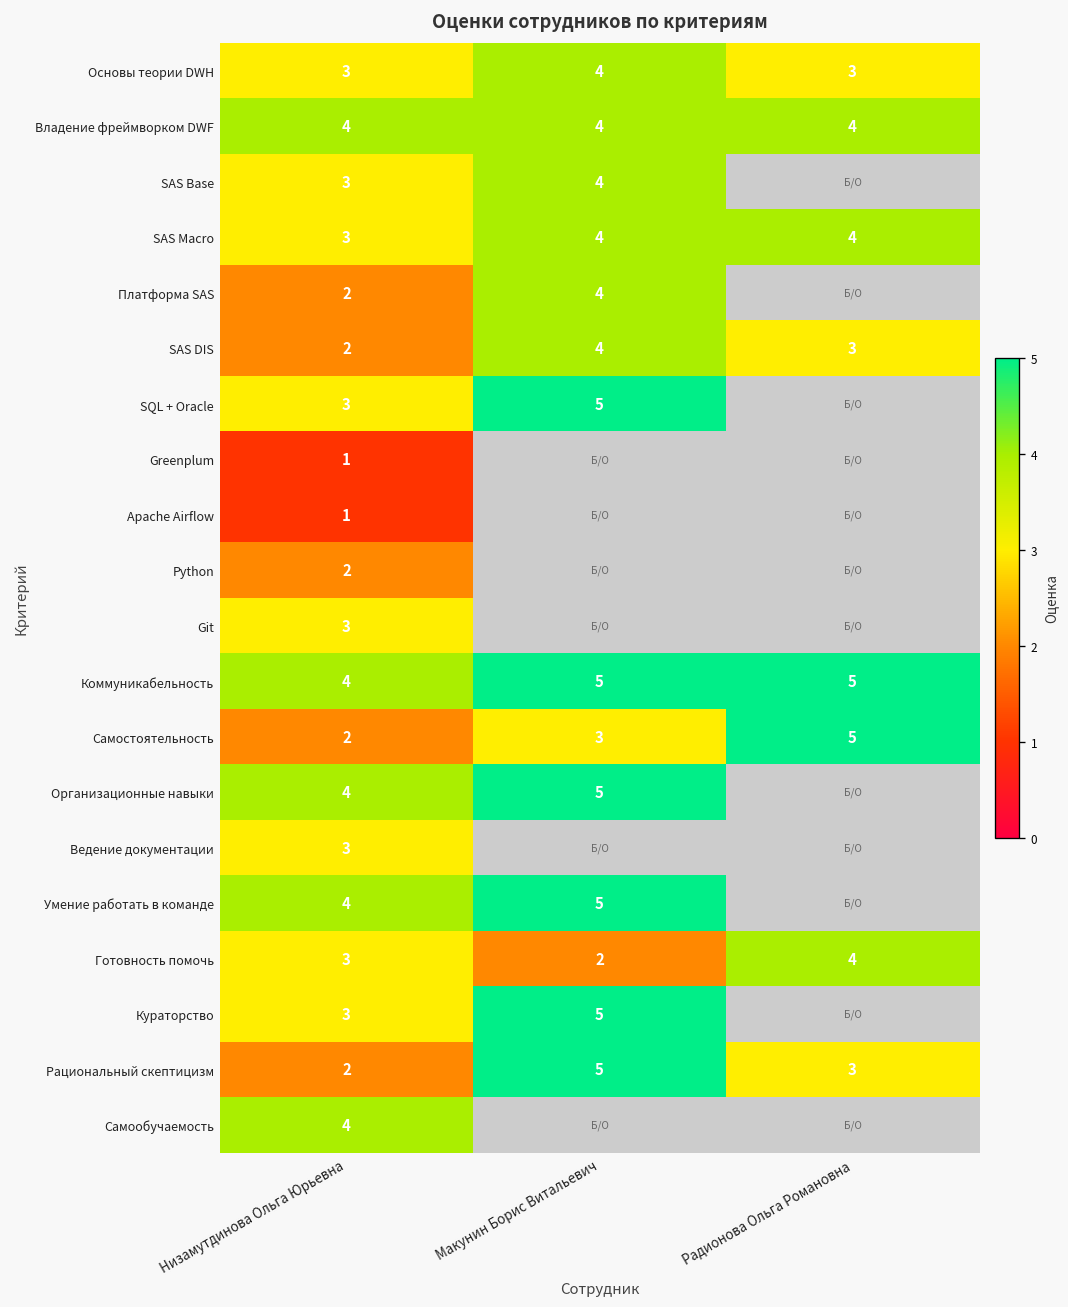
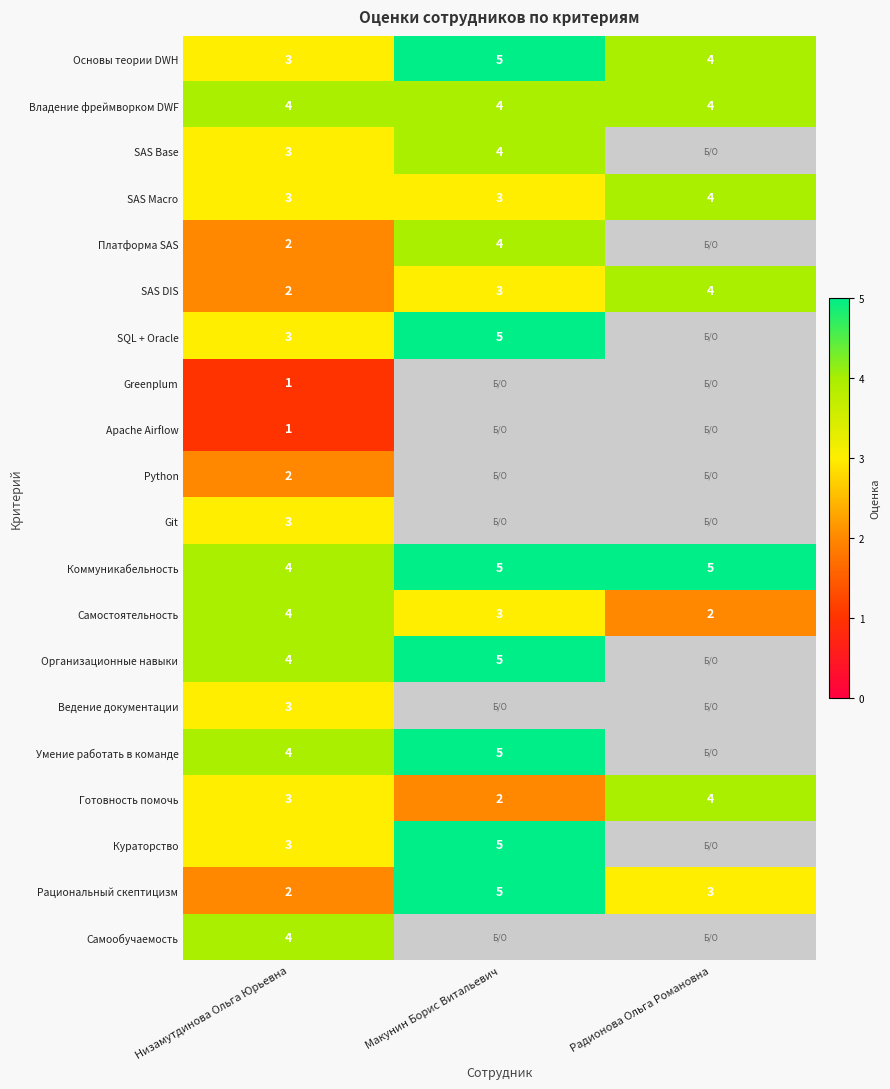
  {
    "Основы теории DWH": {
      "Низамутдинова Ольга Юрьевна": 3,
-     "Макунин Борис Витальевич": 4,
-     "Радионова Ольга Романовна": 3
+     "Макунин Борис Витальевич": 5,
+     "Радионова Ольга Романовна": 4
    },
    "Владение фреймворком DWF": {
      "Низамутдинова Ольга Юрьевна": 4,
      "Макунин Борис Витальевич": 4,
      "Радионова Ольга Романовна": 4
    },
    "SAS Base": {
      "Низамутдинова Ольга Юрьевна": 3,
      "Макунин Борис Витальевич": 4
    },
    "SAS Macro": {
      "Низамутдинова Ольга Юрьевна": 3,
-     "Макунин Борис Витальевич": 4,
+     "Макунин Борис Витальевич": 3,
      "Радионова Ольга Романовна": 4
    },
    "Платформа SAS": {
      "Низамутдинова Ольга Юрьевна": 2,
      "Макунин Борис Витальевич": 4
    },
    "SAS DIS": {
      "Низамутдинова Ольга Юрьевна": 2,
-     "Макунин Борис Витальевич": 4,
-     "Радионова Ольга Романовна": 3
+     "Макунин Борис Витальевич": 3,
+     "Радионова Ольга Романовна": 4
    },
    "SQL + Oracle": {
      "Низамутдинова Ольга Юрьевна": 3,
      "Макунин Борис Витальевич": 5
    },
    "Greenplum": {
      "Низамутдинова Ольга Юрьевна": 1
    },
    "Apache Airflow": {
      "Низамутдинова Ольга Юрьевна": 1
    },
    "Python": {
      "Низамутдинова Ольга Юрьевна": 2
    },
    "Git": {
      "Низамутдинова Ольга Юрьевна": 3
    },
    "Коммуникабельность": {
      "Низамутдинова Ольга Юрьевна": 4,
      "Макунин Борис Витальевич": 5,
      "Радионова Ольга Романовна": 5
    },
    "Самостоятельность": {
-     "Низамутдинова Ольга Юрьевна": 2,
+     "Низамутдинова Ольга Юрьевна": 4,
      "Макунин Борис Витальевич": 3,
-     "Радионова Ольга Романовна": 5
+     "Радионова Ольга Романовна": 2
    },
    "Организационные навыки": {
      "Низамутдинова Ольга Юрьевна": 4,
      "Макунин Борис Витальевич": 5
    },
    "Ведение документации": {
      "Низамутдинова Ольга Юрьевна": 3
    },
    "Умение работать в команде": {
      "Низамутдинова Ольга Юрьевна": 4,
      "Макунин Борис Витальевич": 5
    },
    "Готовность помочь": {
      "Низамутдинова Ольга Юрьевна": 3,
      "Макунин Борис Витальевич": 2,
      "Радионова Ольга Романовна": 4
    },
    "Кураторство": {
      "Низамутдинова Ольга Юрьевна": 3,
      "Макунин Борис Витальевич": 5
    },
    "Рациональный скептицизм": {
      "Низамутдинова Ольга Юрьевна": 2,
      "Макунин Борис Витальевич": 5,
      "Радионова Ольга Романовна": 3
    },
    "Самообучаемость": {
      "Низамутдинова Ольга Юрьевна": 4
    }
  }
